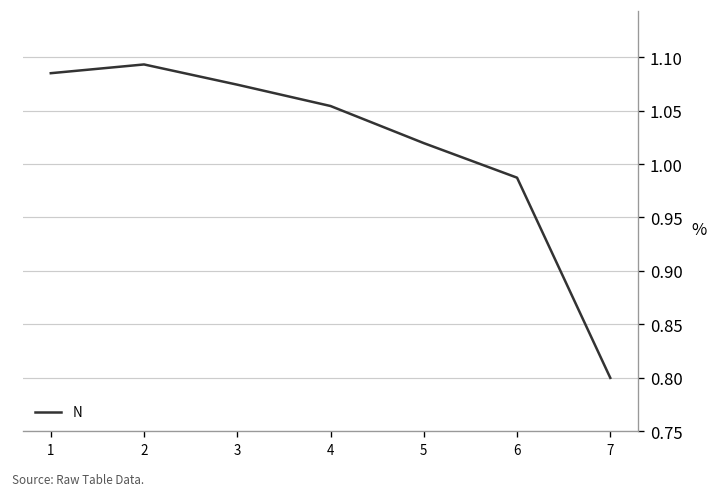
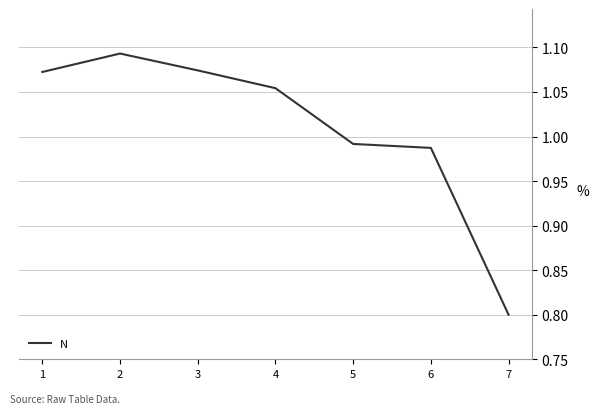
  {
-   "1": 1.08,
+   "1": 1.07,
    "2": 1.09,
    "3": 1.07,
    "4": 1.05,
-   "5": 1.02,
+   "5": 0.99,
    "6": 0.99,
    "7": 0.80
  }
